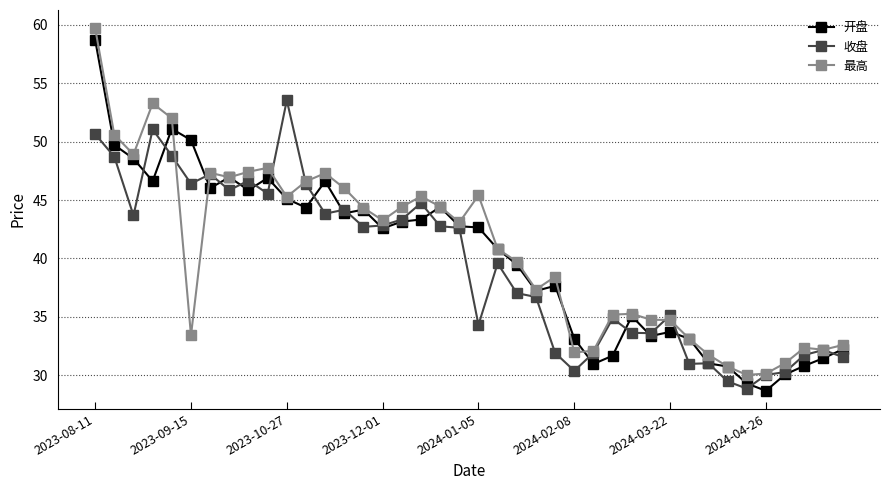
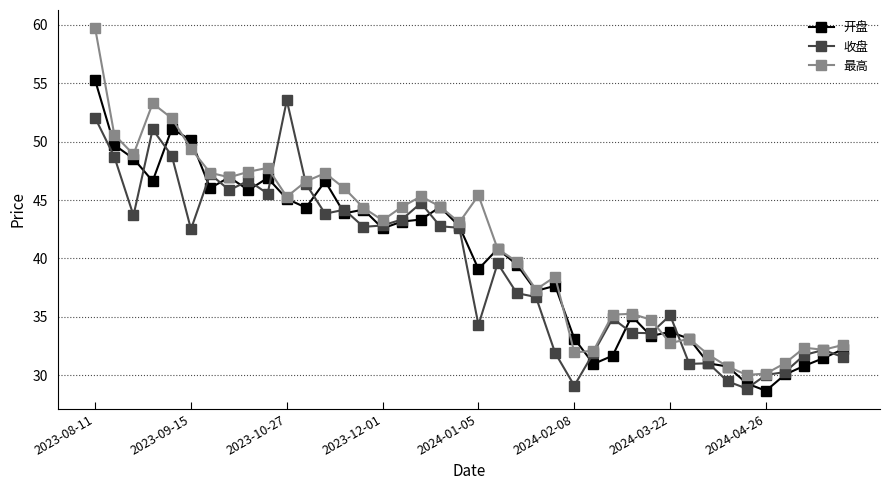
  {
    "开盘": {
-     "2023-08-11": 58.7,
+     "2023-08-11": 55.3,
      "2023-09-15": 50.1,
      "2023-12-01": 42.6,
-     "2024-01-05": 42.7,
+     "2024-01-05": 39.1,
      "2024-02-08": 33.1,
      "2024-03-22": 33.7,
      "2024-04-26": 28.7
    },
    "收盘": {
-     "2023-08-11": 50.7,
-     "2023-09-15": 46.4,
+     "2023-08-11": 52.0,
+     "2023-09-15": 42.5,
      "2023-10-27": 53.6,
      "2023-12-01": 42.8,
      "2024-01-05": 34.3,
-     "2024-02-08": 30.4,
+     "2024-02-08": 29.1,
      "2024-03-22": 35.1
    },
    "最高": {
      "2023-08-11": 59.7,
-     "2023-09-15": 33.4,
+     "2023-09-15": 49.4,
      "2023-12-01": 43.3,
      "2024-01-05": 45.4,
      "2024-02-08": 31.9,
-     "2024-03-22": 34.7
+     "2024-03-22": 32.7
    }
  }
